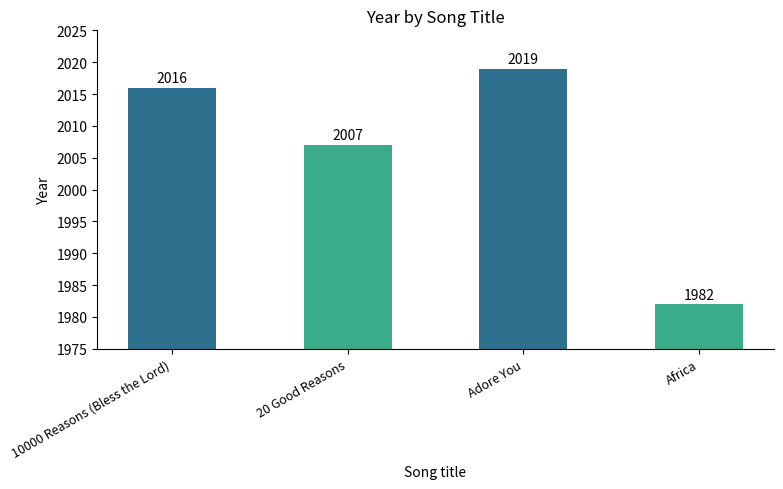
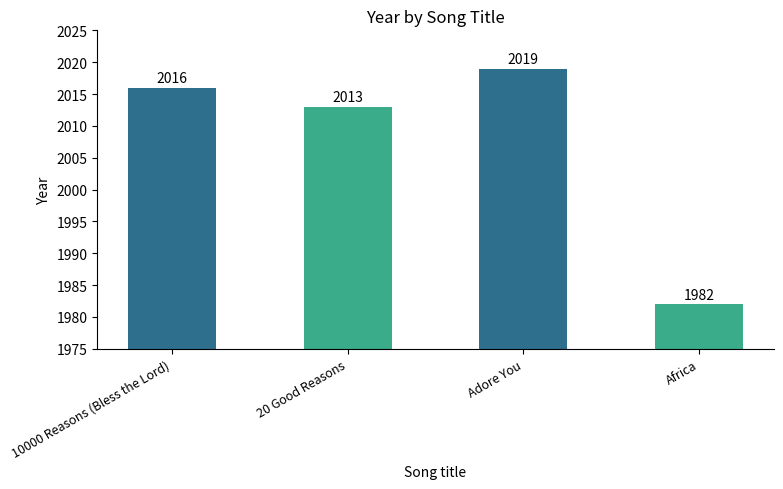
  {
    "10000 Reasons (Bless the Lord)": 2016,
-   "20 Good Reasons": 2007,
+   "20 Good Reasons": 2013,
    "Adore You": 2019,
    "Africa": 1982
  }
